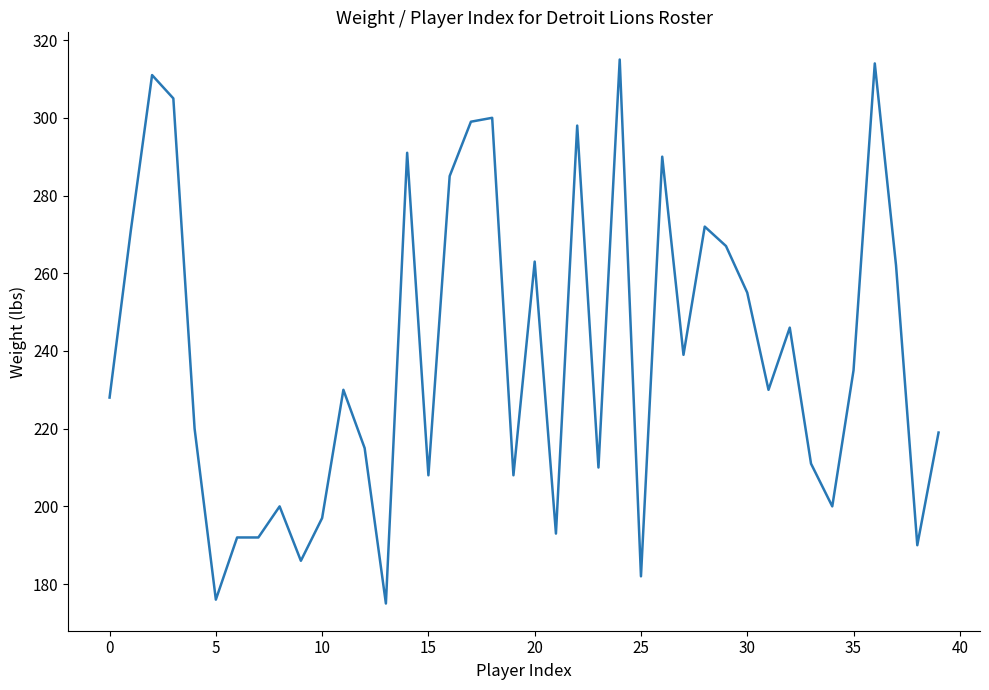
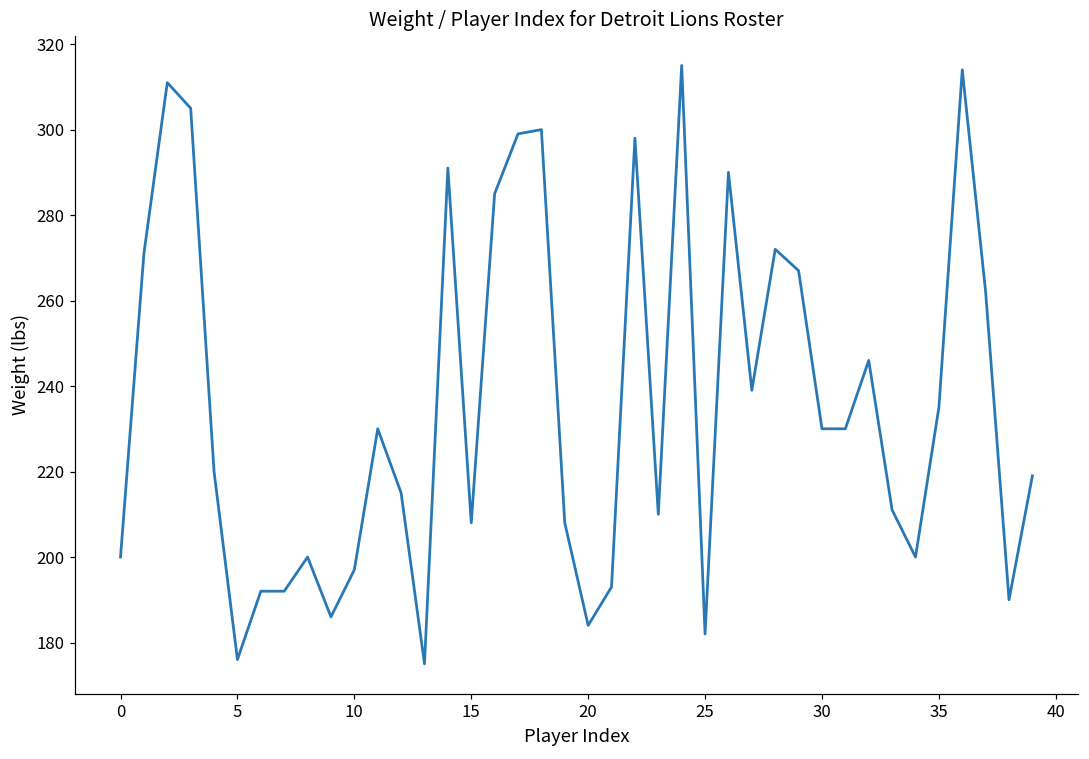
  {
-   "0": 228,
+   "0": 200,
    "5": 176,
    "10": 197,
    "15": 208,
-   "20": 263,
+   "20": 184,
    "25": 182,
-   "30": 255,
+   "30": 230,
    "35": 235
  }
